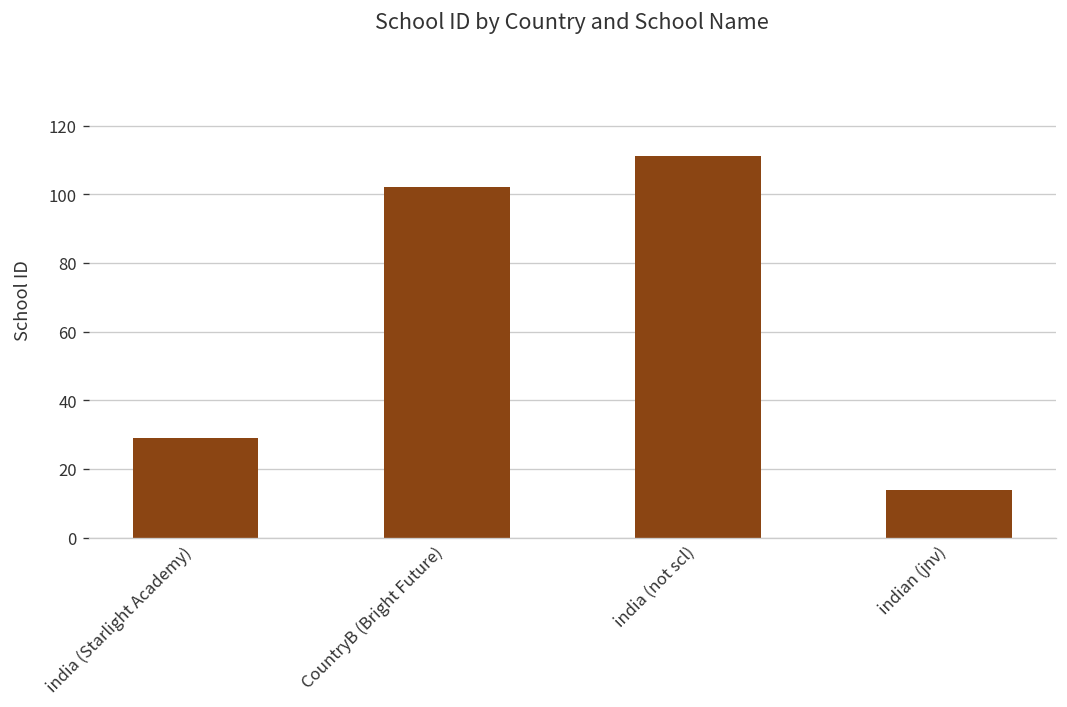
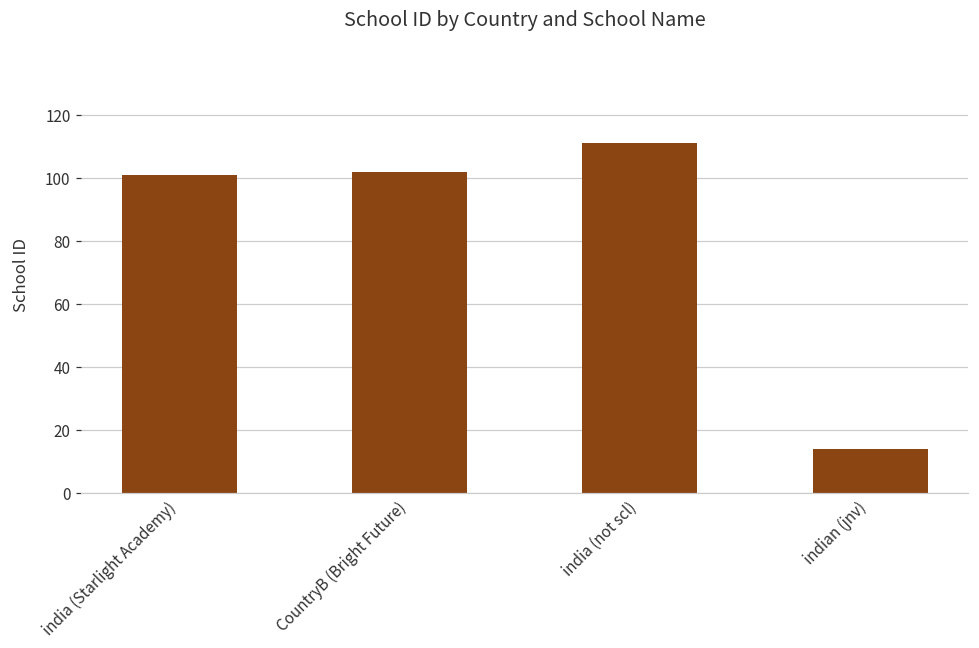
  {
-   "india (Starlight Academy)": 29,
+   "india (Starlight Academy)": 101,
    "CountryB (Bright Future)": 102,
    "india (not scl)": 111,
    "indian (jnv)": 14
  }
